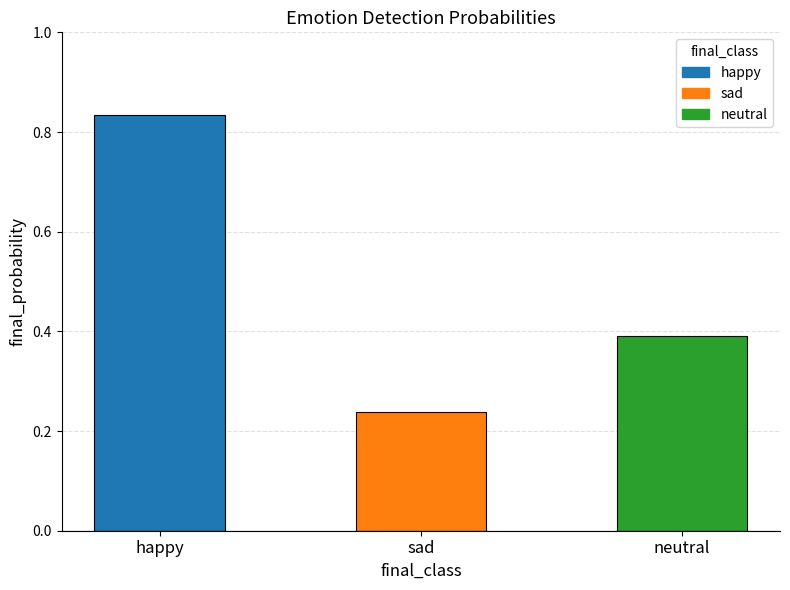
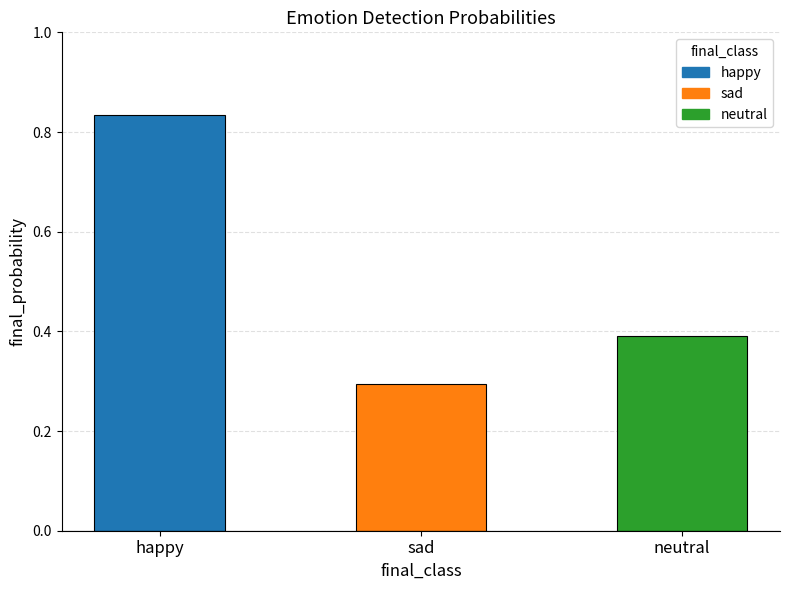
  {
    "happy": 0.83,
-   "sad": 0.24,
+   "sad": 0.30,
    "neutral": 0.39
  }
